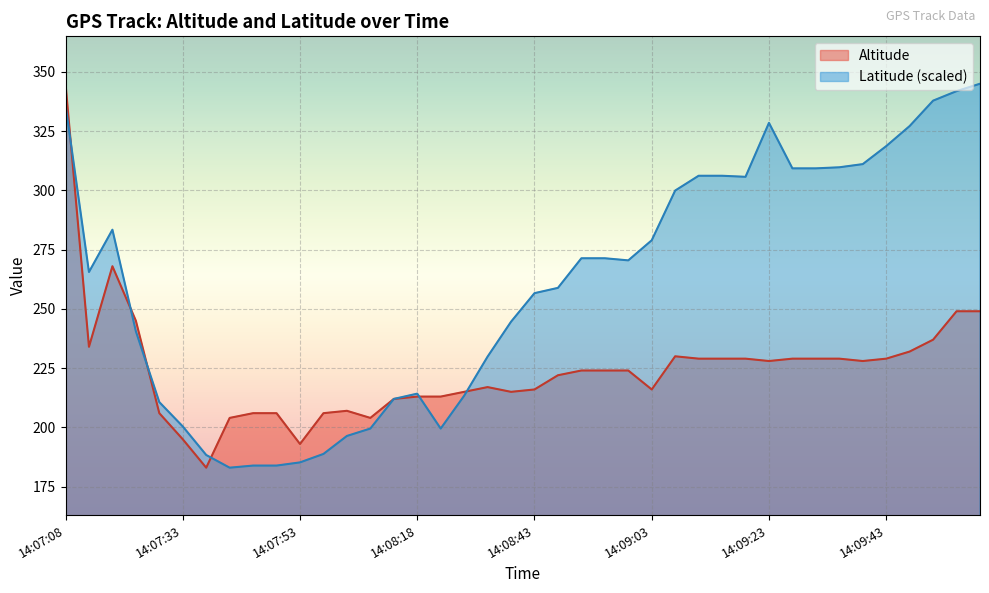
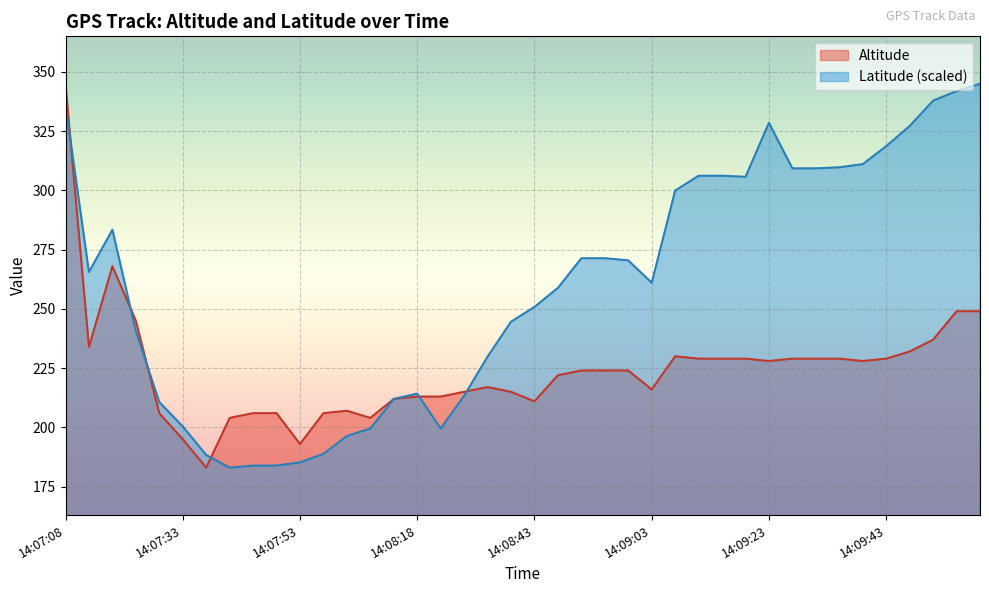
  {
    "Altitude": {
      "14:07:08": 345,
      "14:07:33": 195,
      "14:07:53": 193,
      "14:08:18": 213,
-     "14:08:43": 216,
+     "14:08:43": 211,
      "14:09:03": 216,
      "14:09:23": 228,
      "14:09:43": 229
    },
    "Latitude (scaled)": {
      "14:07:08": 336,
      "14:07:33": 200,
      "14:07:53": 185,
      "14:08:18": 214,
-     "14:08:43": 257,
-     "14:09:03": 279,
+     "14:08:43": 251,
+     "14:09:03": 261,
      "14:09:23": 328,
      "14:09:43": 319
    }
  }
